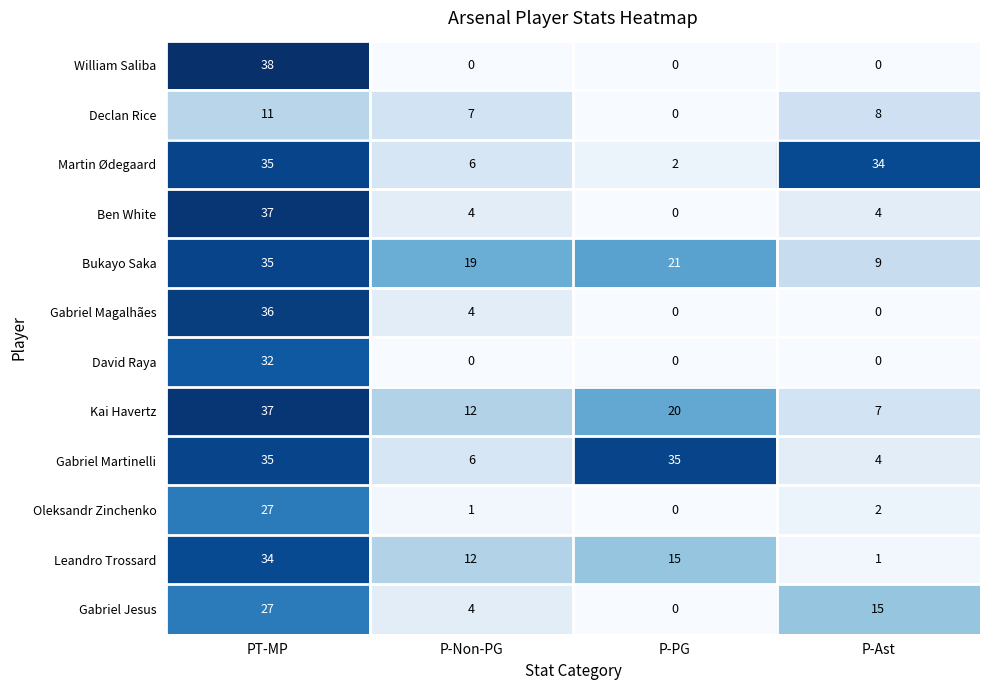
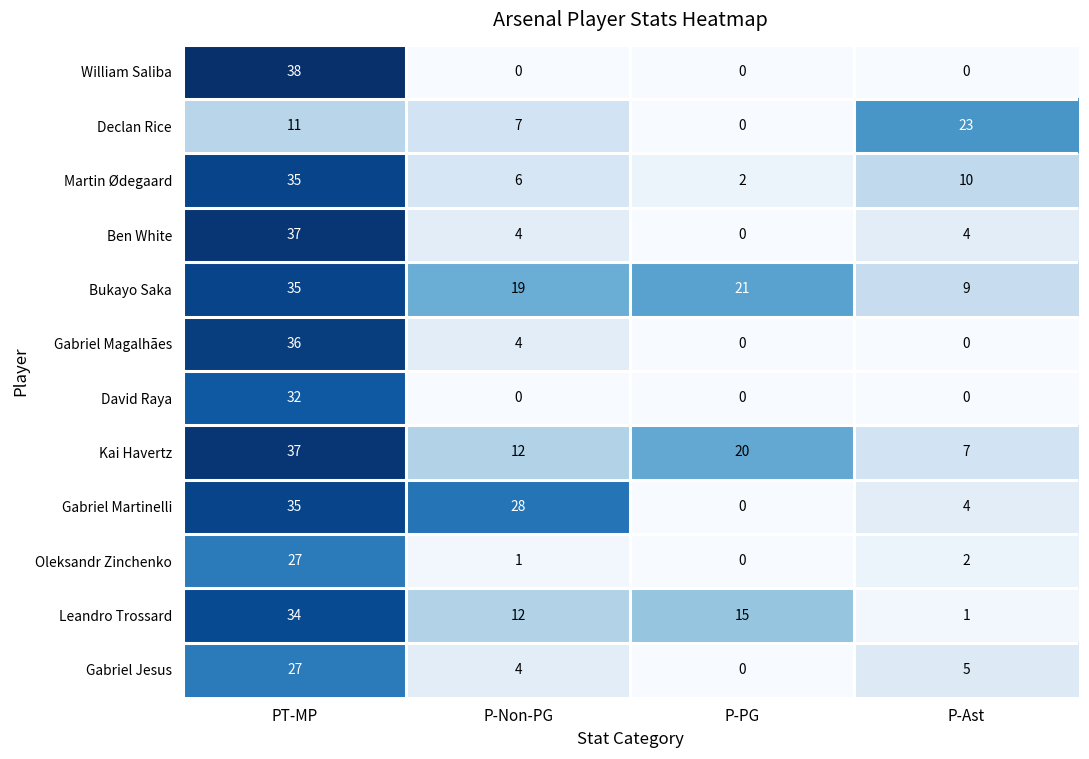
  {
    "William Saliba": {
      "PT-MP": 38,
      "P-Non-PG": 0,
      "P-PG": 0,
      "P-Ast": 0
    },
    "Declan Rice": {
      "PT-MP": 11,
      "P-Non-PG": 7,
      "P-PG": 0,
-     "P-Ast": 8
+     "P-Ast": 23
    },
    "Martin Ødegaard": {
      "PT-MP": 35,
      "P-Non-PG": 6,
      "P-PG": 2,
-     "P-Ast": 34
+     "P-Ast": 10
    },
    "Ben White": {
      "PT-MP": 37,
      "P-Non-PG": 4,
      "P-PG": 0,
      "P-Ast": 4
    },
    "Bukayo Saka": {
      "PT-MP": 35,
      "P-Non-PG": 19,
      "P-PG": 21,
      "P-Ast": 9
    },
    "Gabriel Magalhães": {
      "PT-MP": 36,
      "P-Non-PG": 4,
      "P-PG": 0,
      "P-Ast": 0
    },
    "David Raya": {
      "PT-MP": 32,
      "P-Non-PG": 0,
      "P-PG": 0,
      "P-Ast": 0
    },
    "Kai Havertz": {
      "PT-MP": 37,
      "P-Non-PG": 12,
      "P-PG": 20,
      "P-Ast": 7
    },
    "Gabriel Martinelli": {
      "PT-MP": 35,
-     "P-Non-PG": 6,
-     "P-PG": 35,
+     "P-Non-PG": 28,
+     "P-PG": 0,
      "P-Ast": 4
    },
    "Oleksandr Zinchenko": {
      "PT-MP": 27,
      "P-Non-PG": 1,
      "P-PG": 0,
      "P-Ast": 2
    },
    "Leandro Trossard": {
      "PT-MP": 34,
      "P-Non-PG": 12,
      "P-PG": 15,
      "P-Ast": 1
    },
    "Gabriel Jesus": {
      "PT-MP": 27,
      "P-Non-PG": 4,
      "P-PG": 0,
-     "P-Ast": 15
+     "P-Ast": 5
    }
  }
